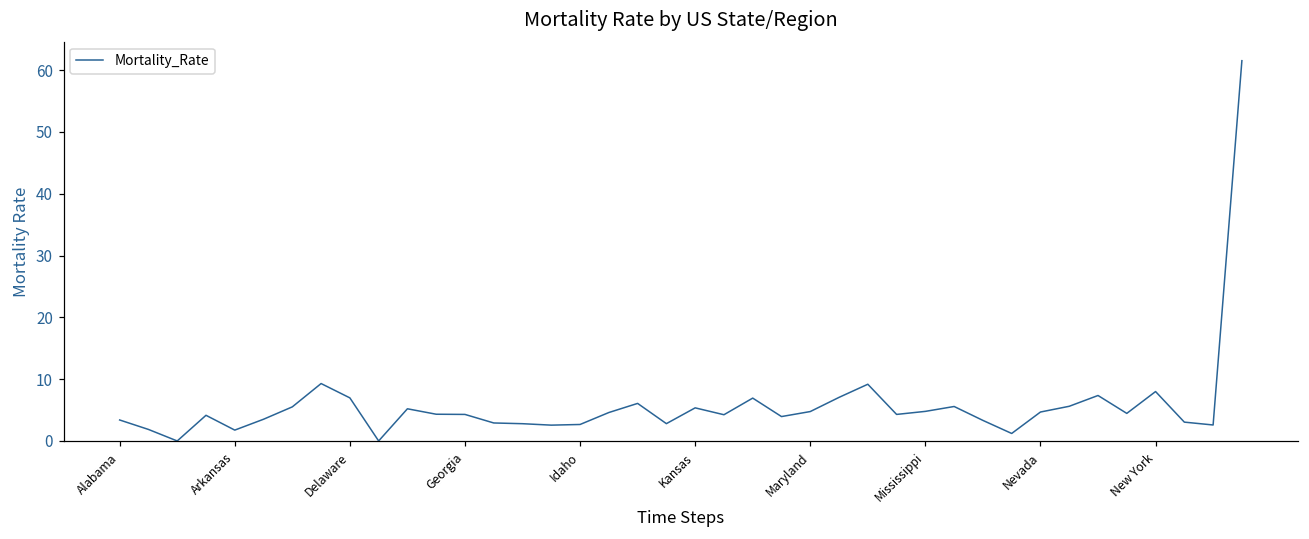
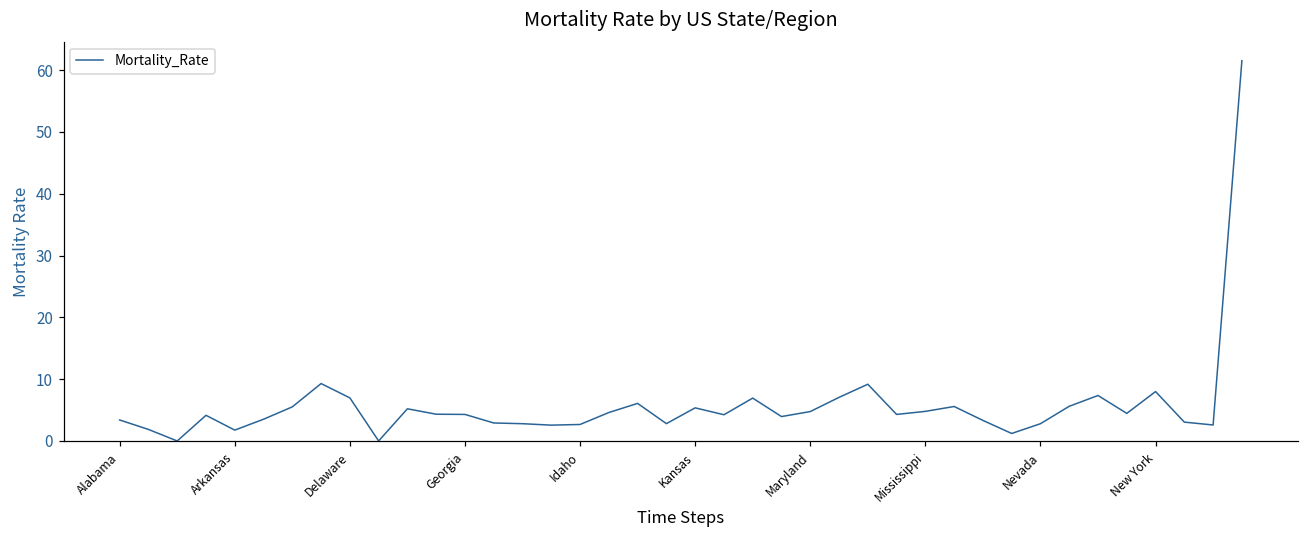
  {
    "Alabama": 3,
    "Arkansas": 2,
    "Delaware": 7,
    "Georgia": 4,
    "Idaho": 3,
    "Kansas": 5,
    "Maryland": 5,
    "Mississippi": 5,
-   "Nevada": 5,
+   "Nevada": 3,
    "New York": 8
  }
